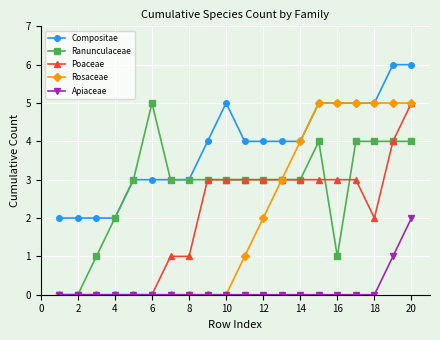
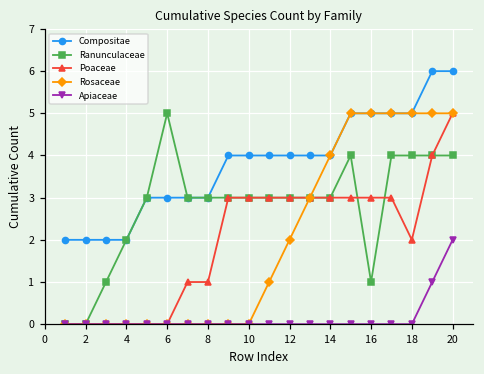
  {
    "Compositae": {
      "2": 2,
      "6": 3,
-     "10": 5,
+     "10": 4,
      "12": 4,
      "20": 6
    },
    "Ranunculaceae": {
      "6": 5,
      "16": 1,
      "18": 4,
      "20": 4
    },
    "Poaceae": {
      "8": 1,
      "16": 3,
      "18": 2
    },
    "Rosaceae": {
      "12": 2
    },
    "Apiaceae": {
      "12": 0,
      "14": 0,
      "16": 0,
      "18": 0,
      "20": 2
    }
  }
